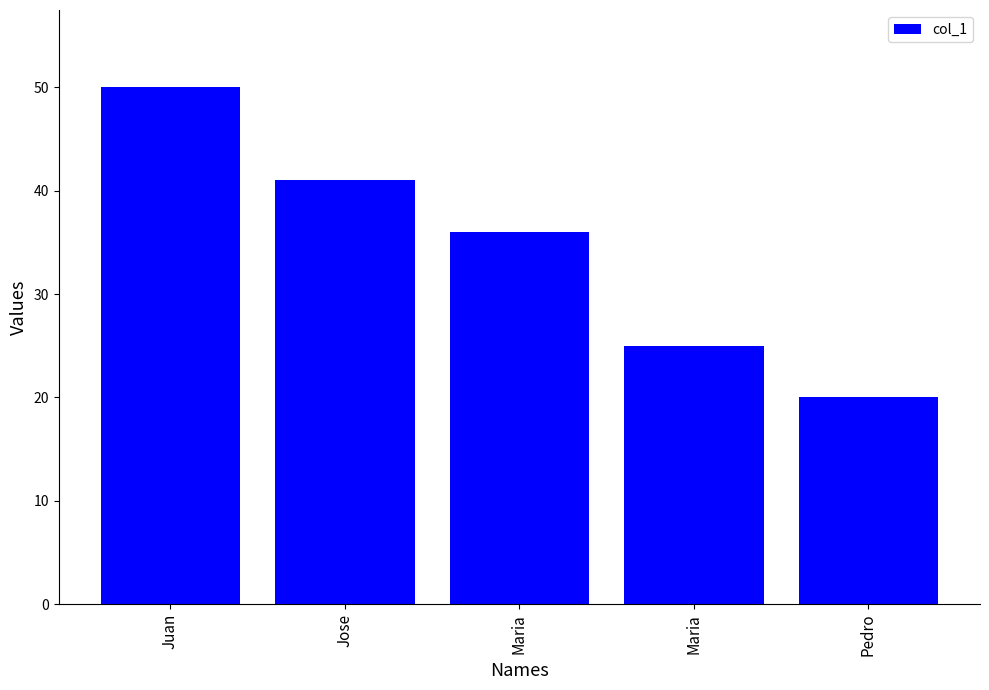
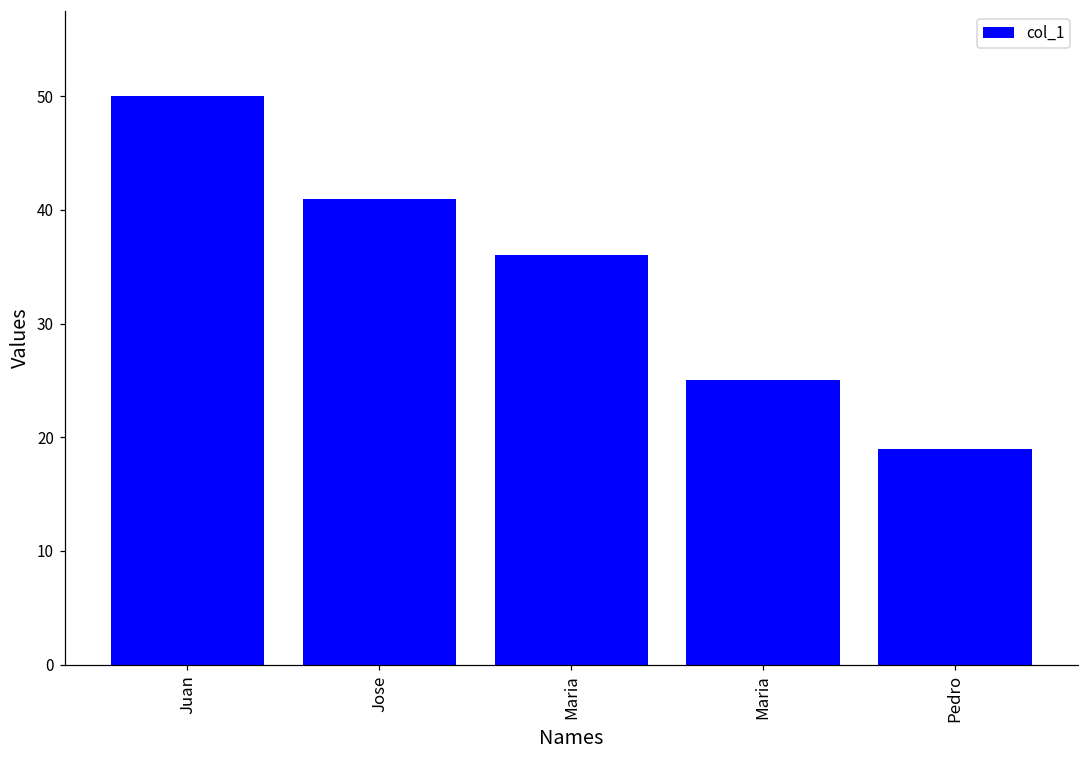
  {
    "Juan": 50,
    "Jose": 41,
-   "Pedro": 20
+   "Pedro": 19
  }
